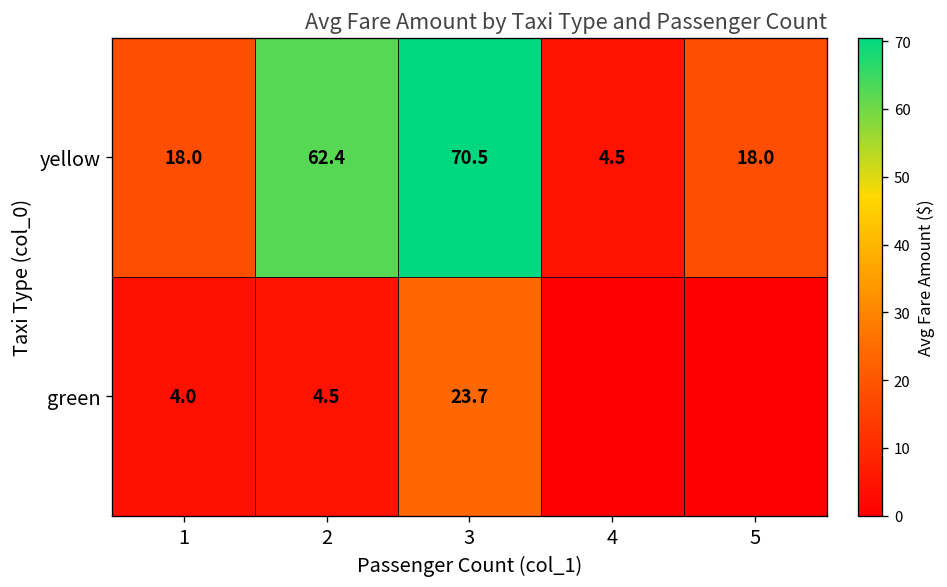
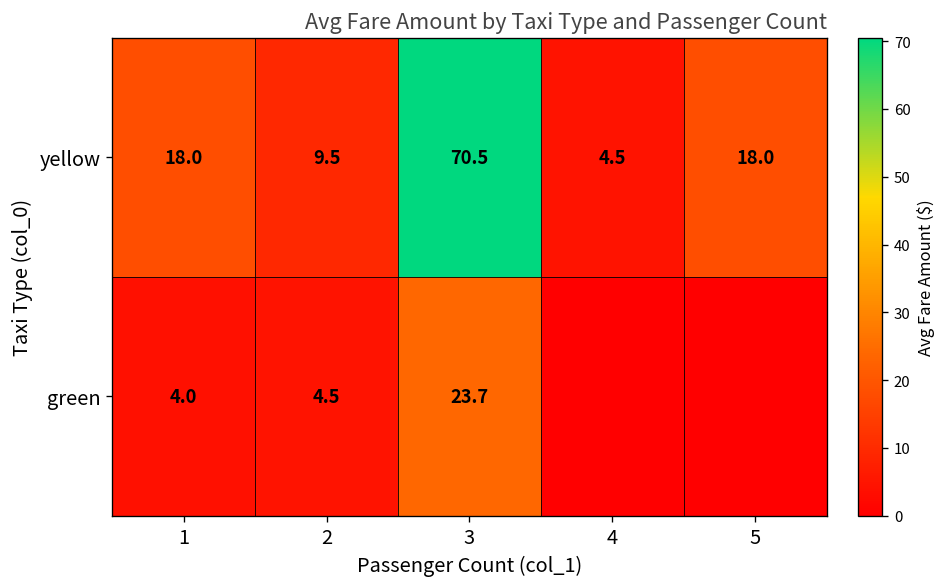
  {
    "yellow": {
      "1": 18.0,
-     "2": 62.4,
+     "2": 9.5,
      "3": 70.5,
      "4": 4.5,
      "5": 18.0
    },
    "green": {
      "1": 4.0,
      "2": 4.5,
      "3": 23.7
    }
  }
